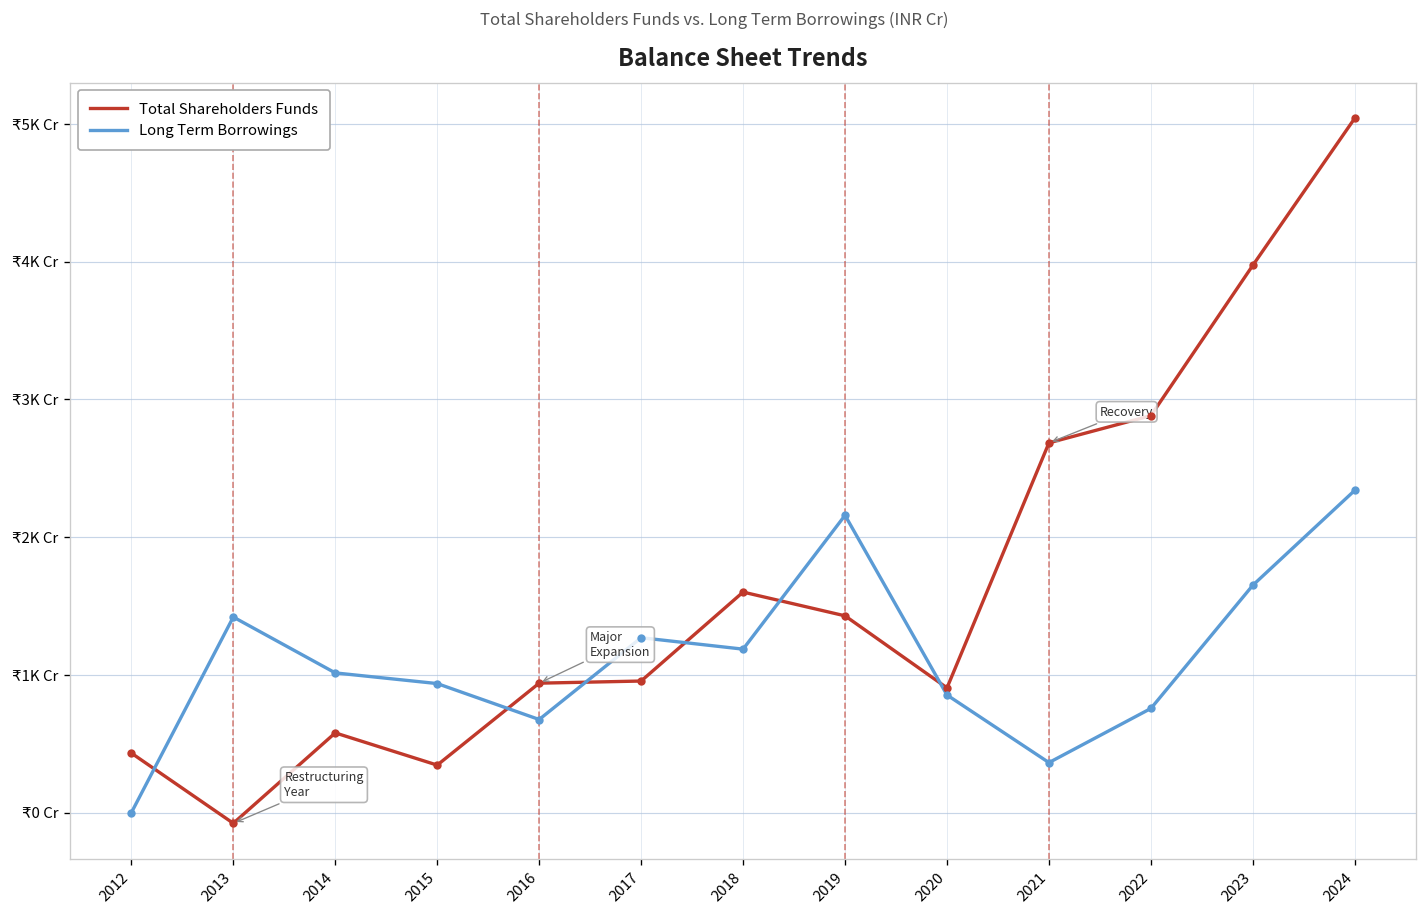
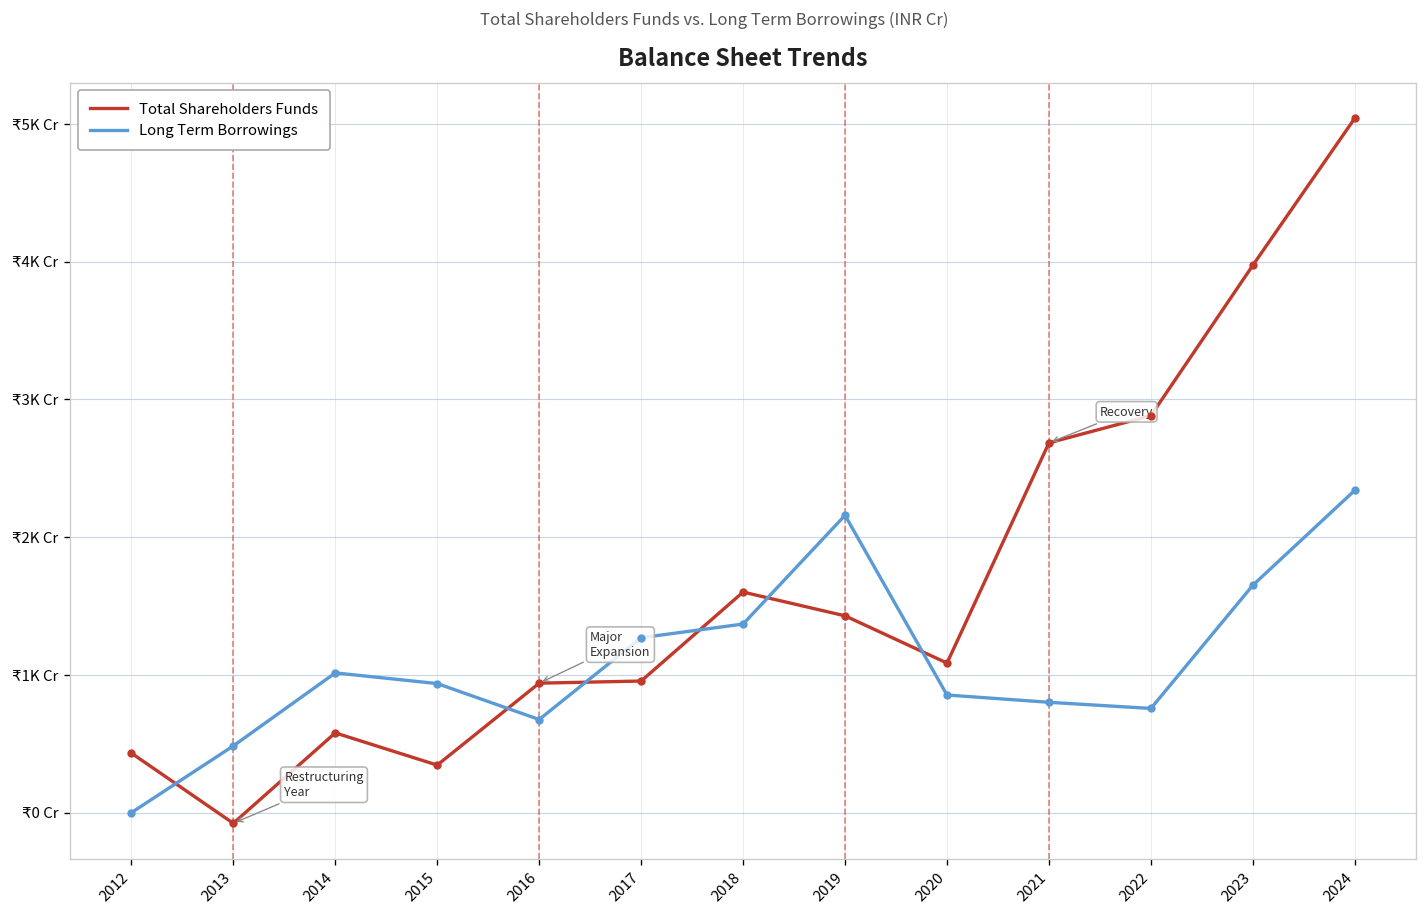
  {
    "Total Shareholders Funds": {
      "2012": "₹0.43K Cr",
      "2013": "₹-0.08K Cr",
      "2014": "₹0.58K Cr",
      "2015": "₹0.35K Cr",
      "2016": "₹0.94K Cr",
      "2017": "₹0.96K Cr",
      "2018": "₹1.60K Cr",
      "2019": "₹1.43K Cr",
-     "2020": "₹0.91K Cr",
+     "2020": "₹1.09K Cr",
      "2021": "₹2.69K Cr",
      "2023": "₹3.97K Cr",
      "2024": "₹5.04K Cr"
    },
    "Long Term Borrowings": {
      "2012": "₹0.00K Cr",
-     "2013": "₹1.42K Cr",
+     "2013": "₹0.48K Cr",
      "2014": "₹1.02K Cr",
      "2015": "₹0.94K Cr",
      "2016": "₹0.68K Cr",
-     "2018": "₹1.19K Cr",
+     "2018": "₹1.37K Cr",
      "2019": "₹2.16K Cr",
      "2020": "₹0.85K Cr",
-     "2021": "₹0.36K Cr",
+     "2021": "₹0.80K Cr",
      "2022": "₹0.76K Cr",
      "2023": "₹1.65K Cr",
      "2024": "₹2.34K Cr"
    }
  }
